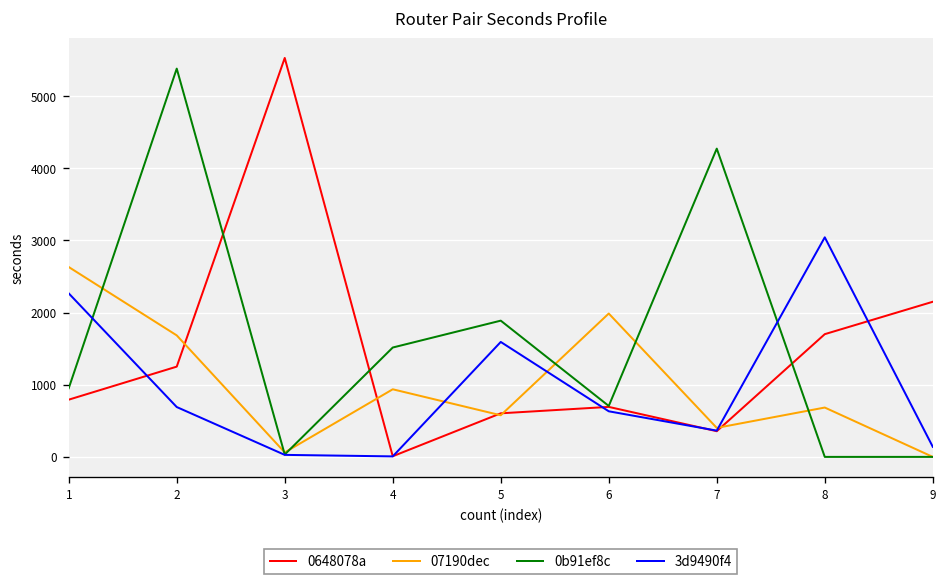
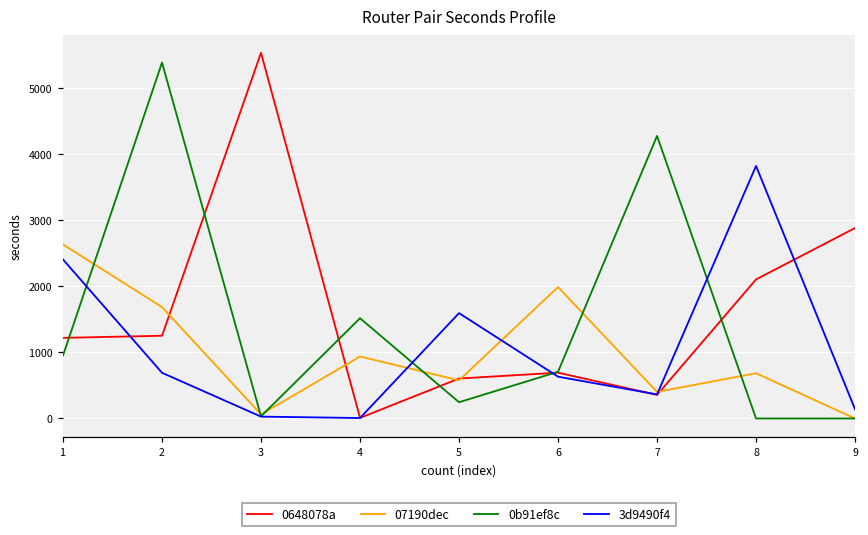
  {
    "0648078a": {
-     "1": 800,
+     "1": 1200,
      "2": 1300,
      "3": 5500,
-     "8": 1700,
-     "9": 2200
+     "8": 2100,
+     "9": 2900
    },
    "07190dec": {
      "1": 2600,
      "2": 1700,
      "4": 900,
      "6": 2000,
      "8": 700
    },
    "0b91ef8c": {
      "1": 1000,
      "2": 5400,
      "4": 1500,
-     "5": 1900,
+     "5": 200,
      "7": 4300,
      "8": 0
    },
    "3d9490f4": {
-     "1": 2300,
+     "1": 2400,
      "2": 700,
      "5": 1600,
      "6": 600,
-     "8": 3000,
+     "8": 3800,
      "9": 100
    }
  }
